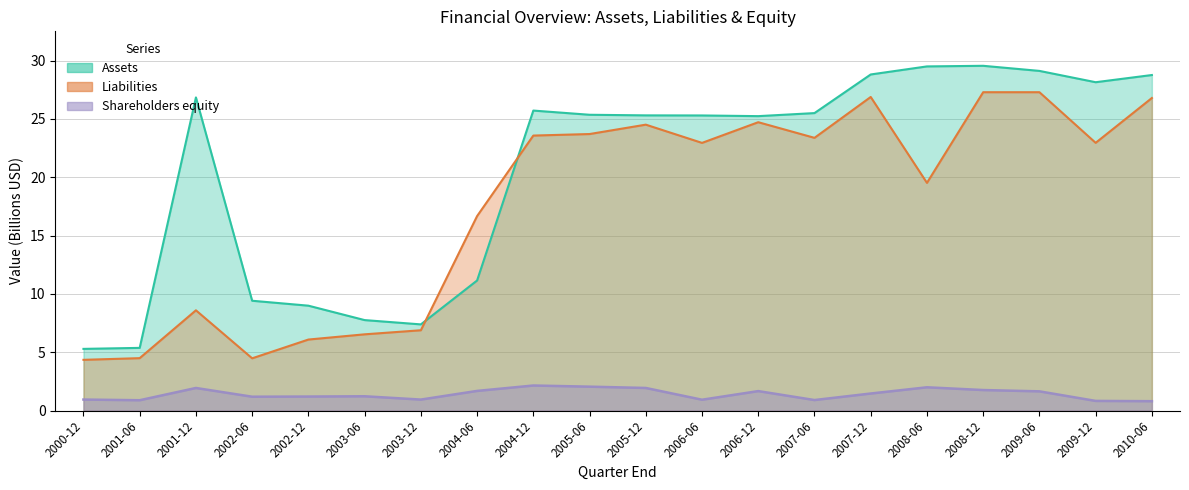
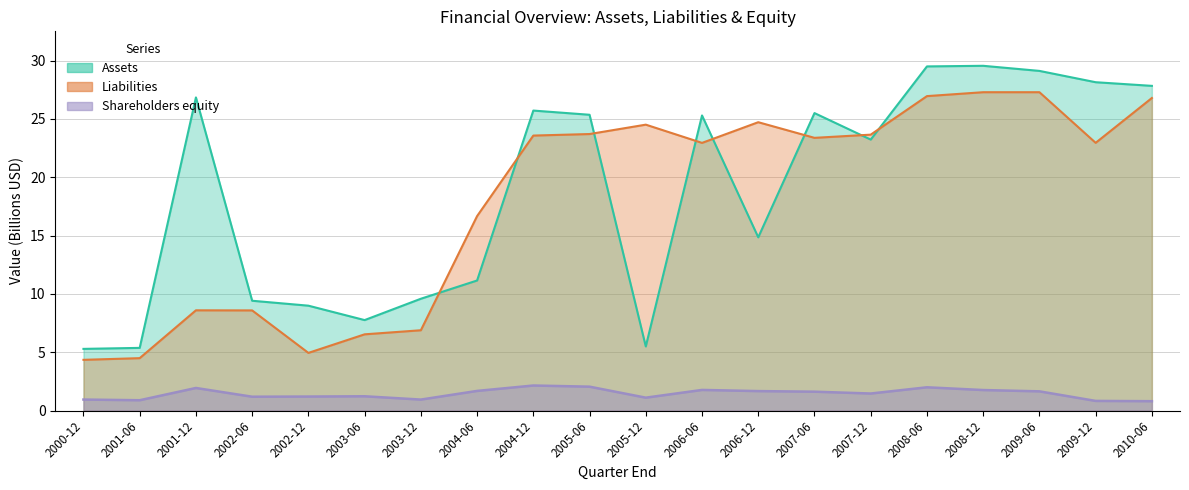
  {
    "Assets": {
      "2000-12": 5.3,
      "2001-06": 5.4,
      "2001-12": 26.8,
      "2002-06": 9.4,
      "2002-12": 9.0,
      "2003-06": 7.8,
-     "2003-12": 7.4,
+     "2003-12": 9.6,
      "2004-06": 11.1,
      "2004-12": 25.7,
      "2005-06": 25.4,
-     "2005-12": 25.3,
+     "2005-12": 5.5,
      "2006-06": 25.3,
-     "2006-12": 25.2,
+     "2006-12": 14.9,
      "2007-06": 25.5,
-     "2007-12": 28.8,
+     "2007-12": 23.2,
      "2008-06": 29.5,
      "2008-12": 29.6,
      "2009-06": 29.1,
      "2009-12": 28.1,
-     "2010-06": 28.8
+     "2010-06": 27.8
    },
    "Liabilities": {
      "2000-12": 4.3,
      "2001-06": 4.5,
      "2001-12": 8.6,
-     "2002-06": 4.5,
-     "2002-12": 6.1,
+     "2002-06": 8.6,
+     "2002-12": 4.9,
      "2003-06": 6.5,
      "2003-12": 6.9,
      "2004-06": 16.7,
      "2004-12": 23.6,
      "2005-06": 23.7,
      "2005-12": 24.5,
      "2006-06": 22.9,
      "2006-12": 24.7,
      "2007-06": 23.4,
-     "2007-12": 26.9,
-     "2008-06": 19.5,
+     "2007-12": 23.7,
+     "2008-06": 27.0,
      "2008-12": 27.3,
      "2009-06": 27.3,
      "2009-12": 23.0,
      "2010-06": 26.8
    },
    "Shareholders equity": {
      "2000-12": 0.9,
      "2001-06": 0.9,
      "2001-12": 1.9,
      "2002-06": 1.2,
      "2002-12": 1.2,
      "2003-06": 1.2,
      "2003-12": 0.9,
      "2004-06": 1.7,
      "2004-12": 2.1,
      "2005-06": 2.0,
-     "2005-12": 1.9,
-     "2006-06": 0.9,
+     "2005-12": 1.1,
+     "2006-06": 1.8,
      "2006-12": 1.7,
-     "2007-06": 0.9,
+     "2007-06": 1.6,
      "2007-12": 1.5,
      "2008-06": 2.0,
      "2008-12": 1.8,
      "2009-06": 1.6,
      "2009-12": 0.8,
      "2010-06": 0.8
    }
  }
